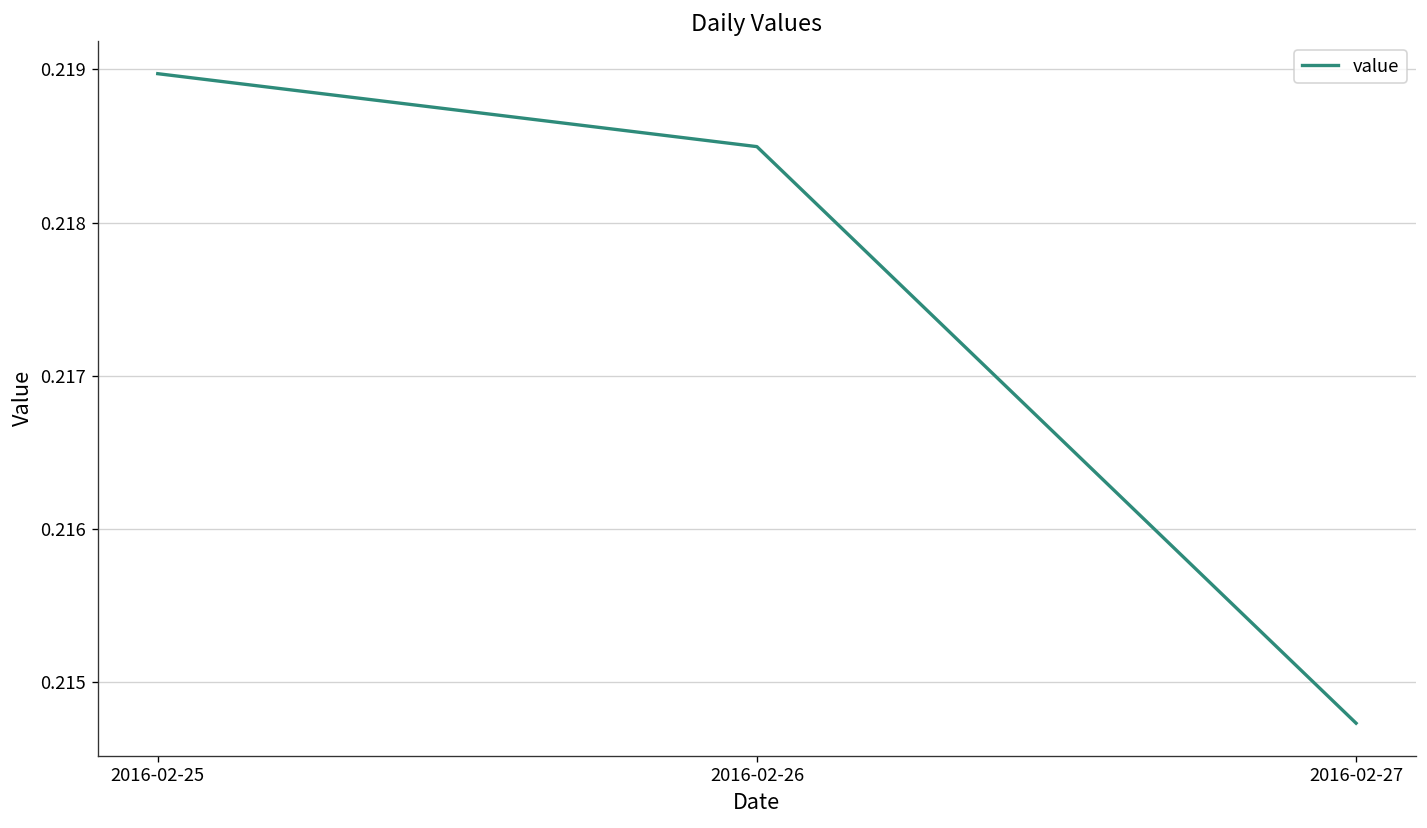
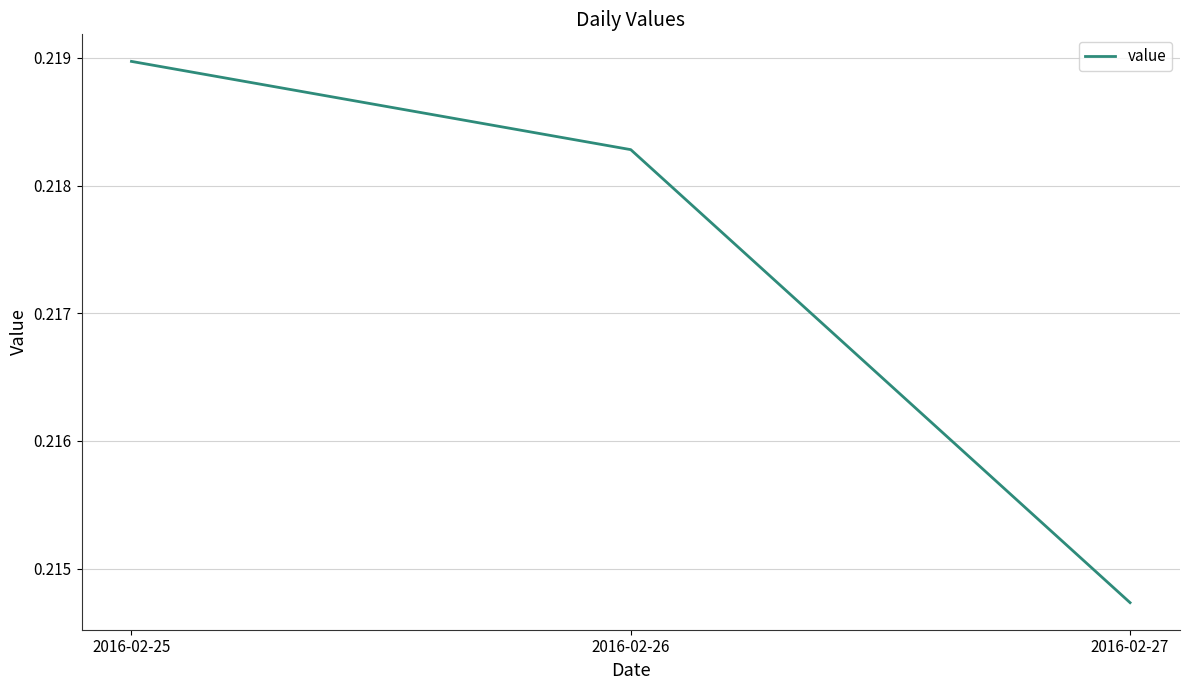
  {
    "2016-02-25": 0.21897,
-   "2016-02-26": 0.21850,
+   "2016-02-26": 0.21828,
    "2016-02-27": 0.21473
  }
